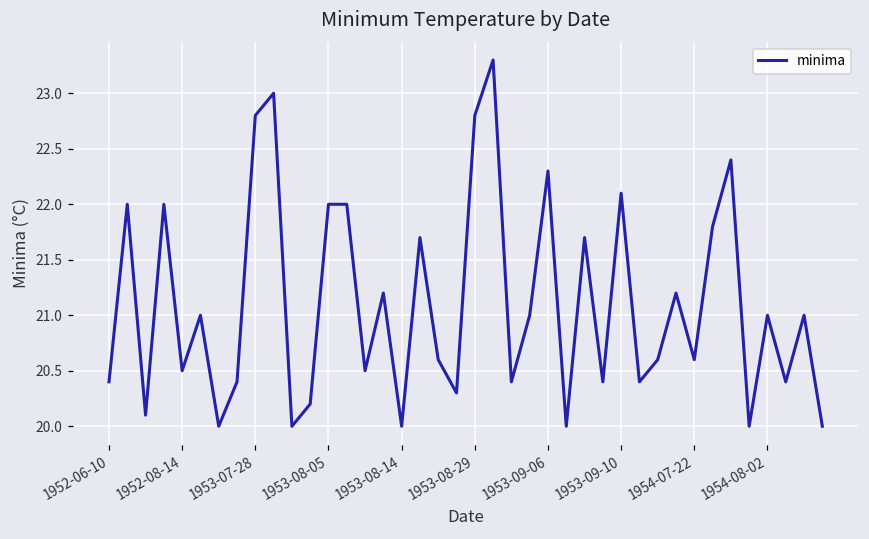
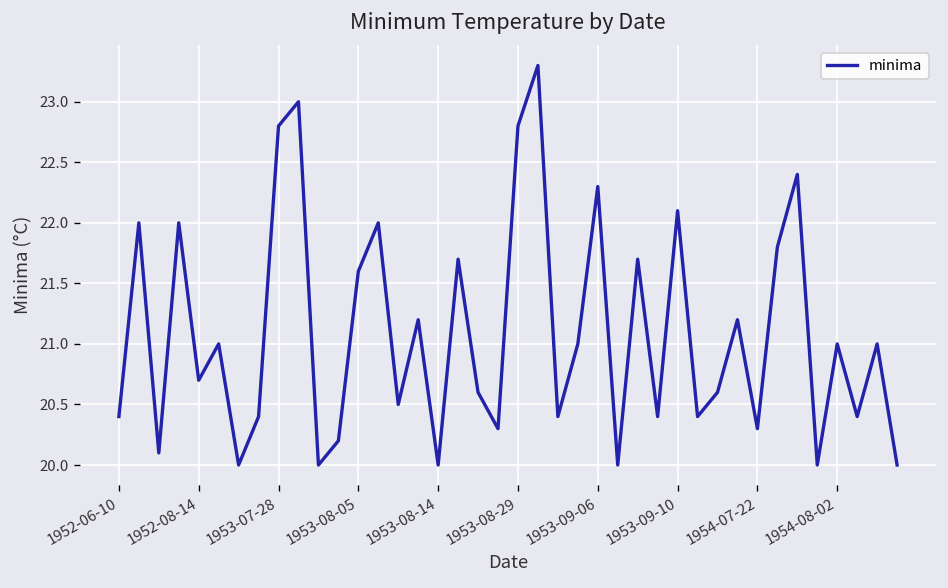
  {
    "1952-06-10": 20.4,
-   "1952-08-14": 20.5,
+   "1952-08-14": 20.7,
    "1953-07-28": 22.8,
-   "1953-08-05": 22.0,
+   "1953-08-05": 21.6,
    "1953-08-14": 20.0,
    "1953-08-29": 22.8,
    "1953-09-06": 22.3,
    "1953-09-10": 22.1,
-   "1954-07-22": 20.6,
+   "1954-07-22": 20.3,
    "1954-08-02": 21.0
  }
